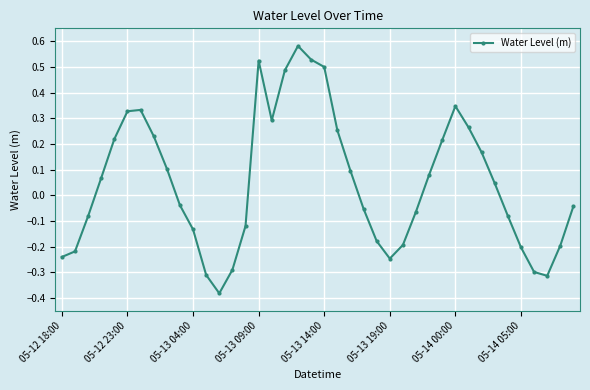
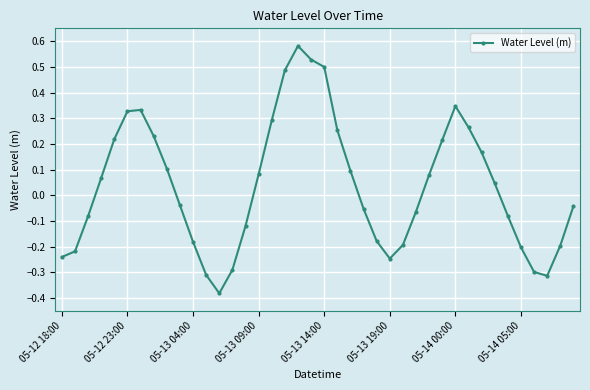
  {
    "05-12 18:00": -0.24,
    "05-12 23:00": 0.33,
-   "05-13 04:00": -0.13,
-   "05-13 09:00": 0.52,
+   "05-13 04:00": -0.18,
+   "05-13 09:00": 0.08,
    "05-13 14:00": 0.50,
    "05-13 19:00": -0.25,
    "05-14 00:00": 0.35,
    "05-14 05:00": -0.20
  }
